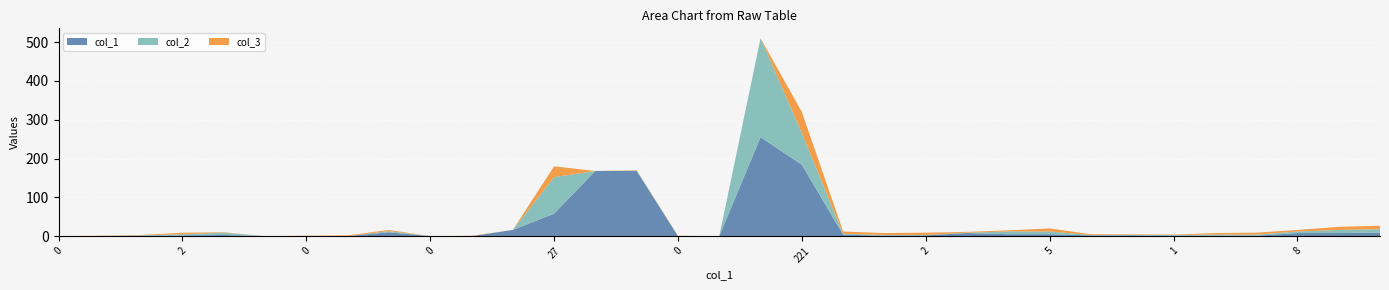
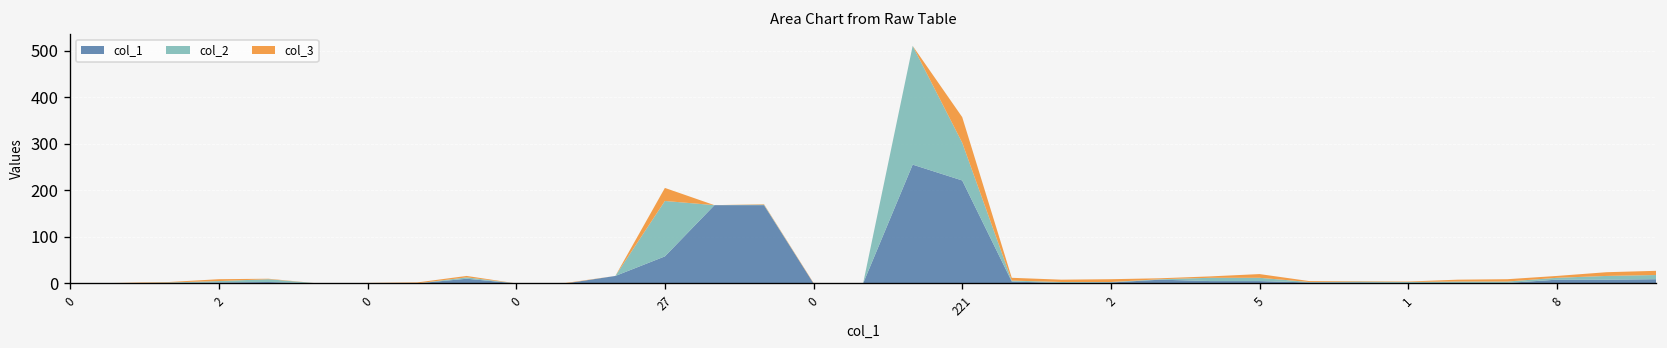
  {
    "col_1": {
      "27": 60,
-     "221": 180
+     "221": 220
    },
    "col_2": {
-     "27": 90,
+     "27": 120,
      "221": 80
    },
    "col_3": {
      "27": 30,
      "221": 60
    }
  }
